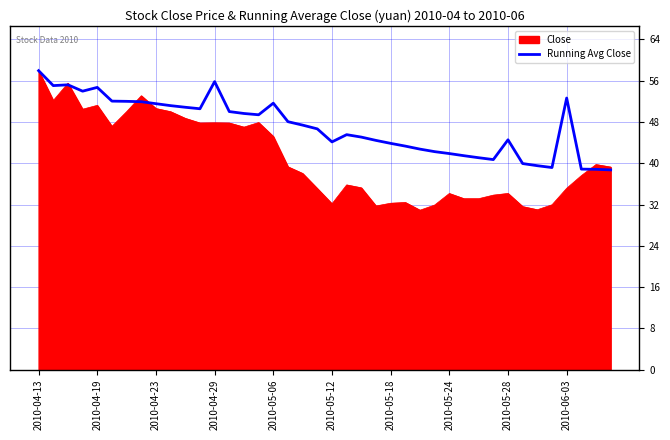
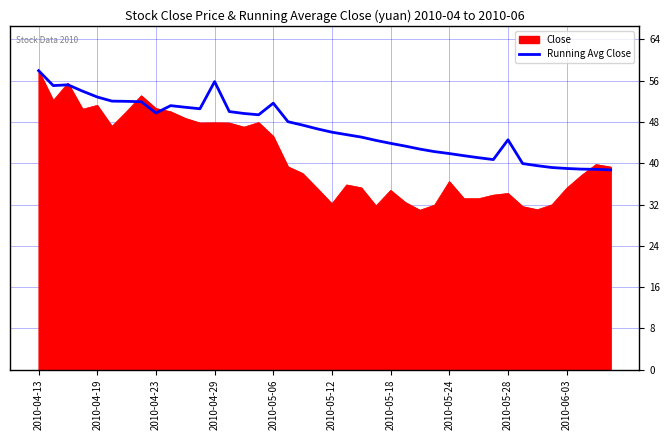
  {
    "Close": {
      "2010-04-19": 51,
      "2010-04-23": 51,
      "2010-04-29": 48,
      "2010-05-06": 45,
      "2010-05-12": 32,
-     "2010-05-18": 32,
-     "2010-05-24": 34,
+     "2010-05-18": 35,
+     "2010-05-24": 36,
      "2010-05-28": 34,
      "2010-06-03": 35
    },
    "Running Avg Close": {
-     "2010-04-19": 55,
-     "2010-04-23": 52,
+     "2010-04-19": 53,
+     "2010-04-23": 50,
      "2010-04-29": 56,
      "2010-05-06": 52,
-     "2010-05-12": 44,
+     "2010-05-12": 46,
      "2010-05-18": 44,
      "2010-05-24": 42,
      "2010-05-28": 45,
-     "2010-06-03": 53
+     "2010-06-03": 39
    }
  }
